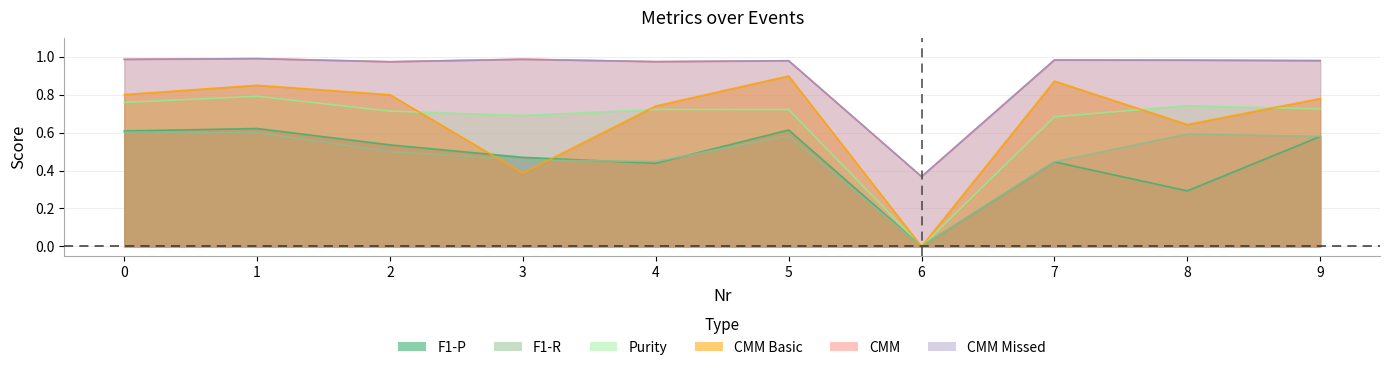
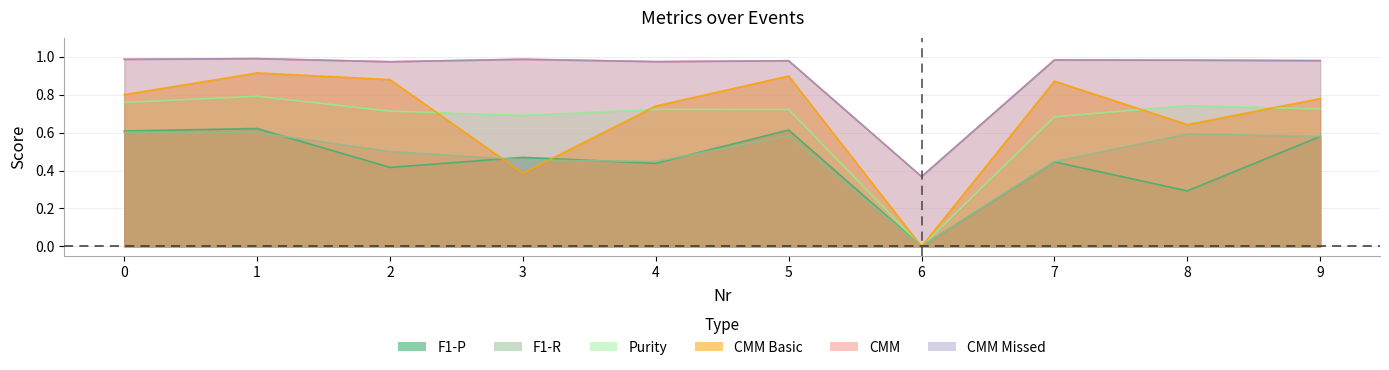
  {
    "F1-P": {
      "1": 0.62,
-     "2": 0.54,
+     "2": 0.42,
      "3": 0.47,
      "5": 0.61,
      "8": 0.29
    },
    "CMM Basic": {
      "0": 0.80,
-     "1": 0.85,
-     "2": 0.80,
+     "1": 0.91,
+     "2": 0.88,
      "3": 0.39,
      "4": 0.74,
      "5": 0.90,
      "7": 0.87,
      "8": 0.64,
      "9": 0.78
    }
  }
